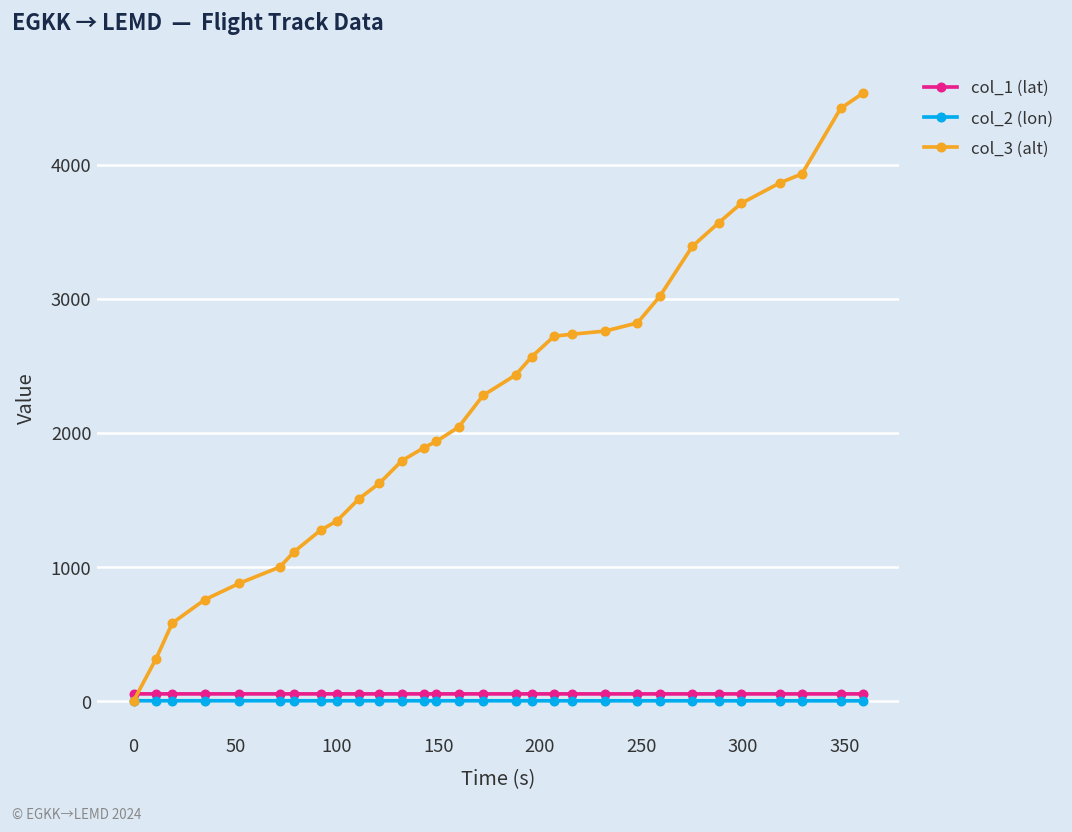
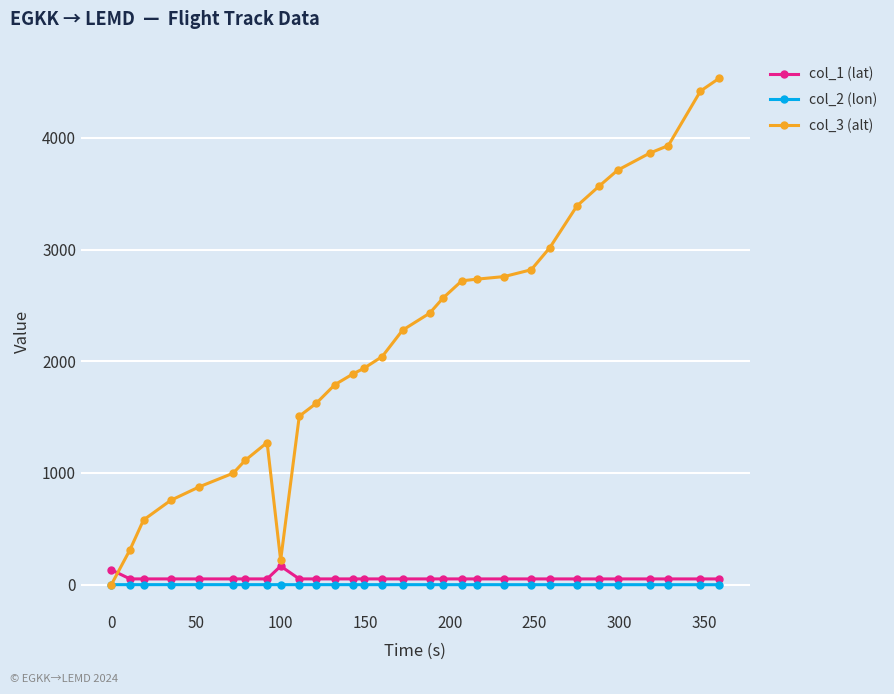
  {
    "col_1 (lat)": {
-     "0": 50,
-     "100": 50
+     "0": 130,
+     "100": 170
    },
    "col_2 (lon)": {
      "100": 0
    },
    "col_3 (alt)": {
-     "100": 1340
+     "100": 220
    }
  }
